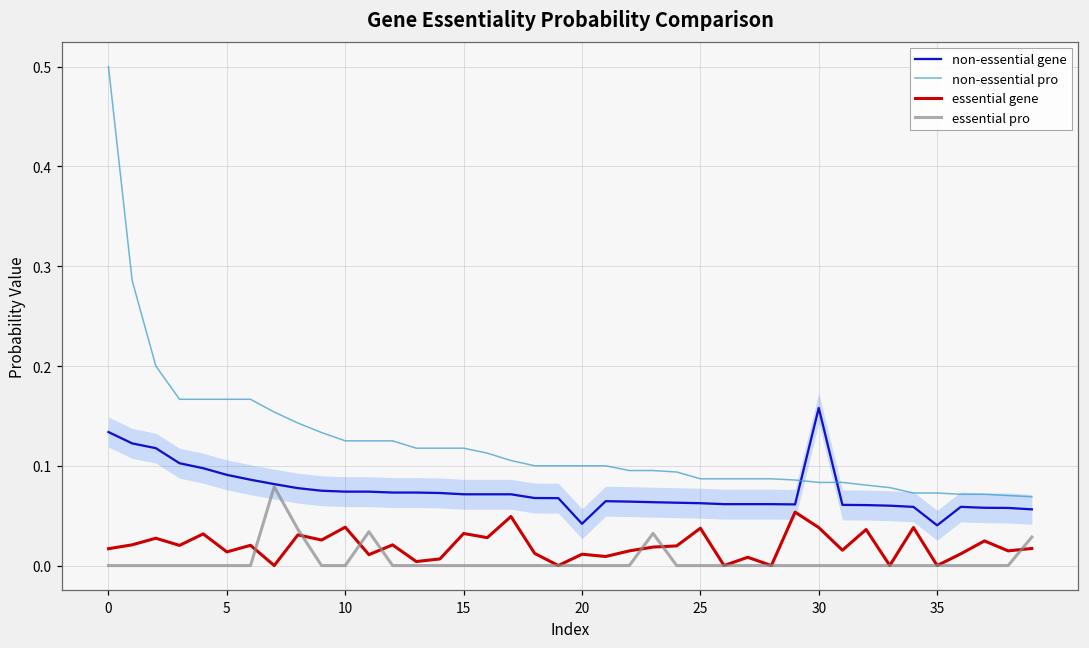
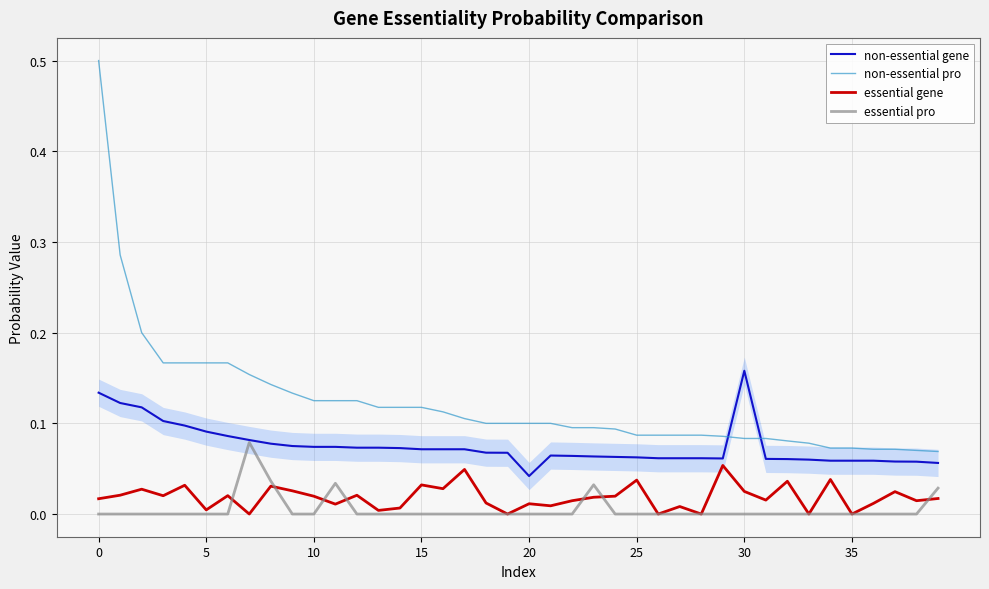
  {
    "non-essential gene": {
      "0": 0.13,
      "5": 0.09,
      "10": 0.07,
      "15": 0.07,
      "20": 0.04,
      "25": 0.06,
      "30": 0.16,
-     "35": 0.04
+     "35": 0.06
    },
    "essential gene": {
      "0": 0.02,
-     "5": 0.01,
-     "10": 0.04,
+     "5": 0.00,
+     "10": 0.02,
      "15": 0.03,
      "20": 0.01,
      "25": 0.04,
-     "30": 0.04
+     "30": 0.02
    },
    "essential pro": {
      "0": 0.00,
      "5": 0.00,
      "10": 0.00,
      "15": 0.00,
      "20": 0.00,
      "25": 0.00,
      "30": 0.00
    }
  }
